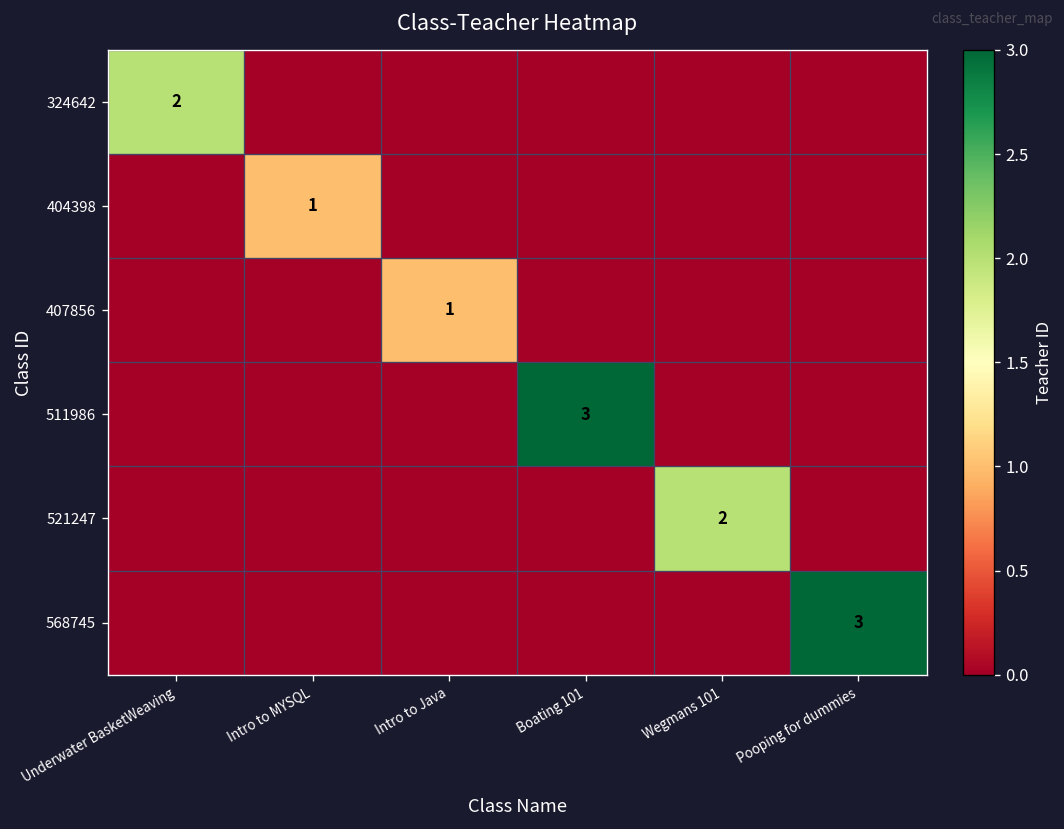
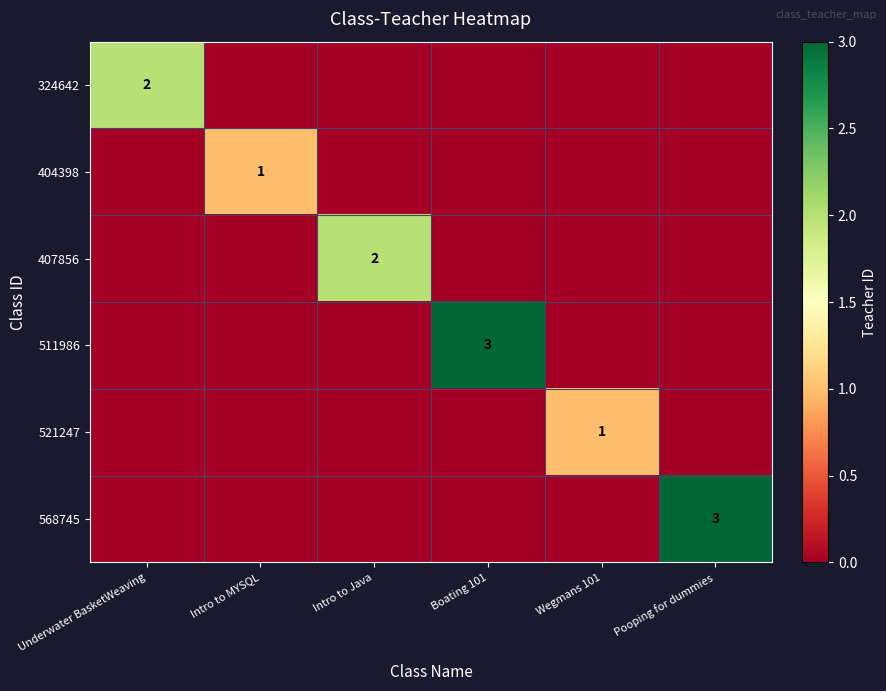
  {
    "324642": {
      "Underwater BasketWeaving": 2
    },
    "404398": {
      "Intro to MYSQL": 1
    },
    "407856": {
-     "Intro to Java": 1
+     "Intro to Java": 2
    },
    "511986": {
      "Boating 101": 3
    },
    "521247": {
-     "Wegmans 101": 2
+     "Wegmans 101": 1
    },
    "568745": {
      "Pooping for dummies": 3
    }
  }
